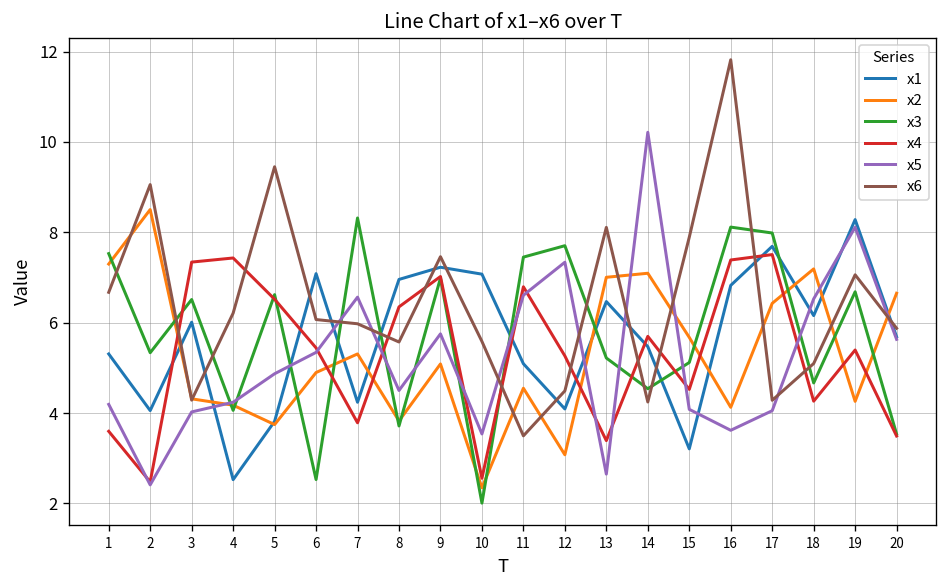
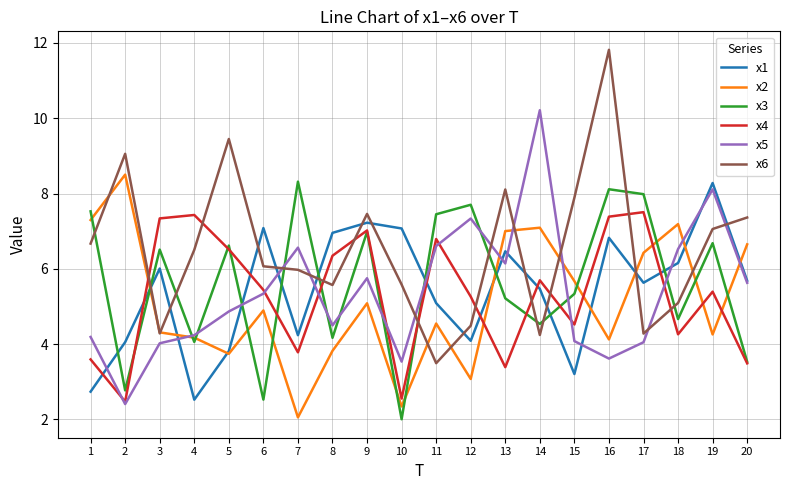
  {
    "x1": {
-     "1": 5.3,
+     "1": 2.7,
      "2": 4.1,
      "3": 6.0,
      "4": 2.5,
      "5": 3.8,
      "6": 7.1,
      "7": 4.2,
      "8": 7.0,
      "9": 7.2,
      "10": 7.1,
      "11": 5.1,
      "12": 4.1,
      "13": 6.5,
      "14": 5.5,
      "15": 3.2,
      "16": 6.8,
-     "17": 7.7,
+     "17": 5.6,
      "18": 6.2,
      "19": 8.3
    },
    "x2": {
      "1": 7.3,
      "2": 8.5,
      "5": 3.7,
      "6": 4.9,
-     "7": 5.3,
+     "7": 2.1,
      "8": 3.8,
      "9": 5.1,
      "10": 2.3,
      "11": 4.5,
      "12": 3.1,
      "13": 7.0,
      "14": 7.1,
      "15": 5.7,
      "16": 4.1,
      "17": 6.4,
      "18": 7.2,
      "19": 4.3,
      "20": 6.7
    },
    "x3": {
      "1": 7.5,
-     "2": 5.3,
+     "2": 2.8,
      "3": 6.5,
      "4": 4.1,
      "5": 6.6,
      "6": 2.5,
      "7": 8.3,
-     "8": 3.7,
+     "8": 4.2,
      "10": 2.0,
      "11": 7.5,
      "12": 7.7,
      "13": 5.2,
      "14": 4.5,
-     "15": 5.1,
+     "15": 5.3,
      "16": 8.1,
      "17": 8.0,
      "18": 4.7,
      "19": 6.7
    },
    "x4": {
      "1": 3.6,
      "3": 7.3,
      "4": 7.4,
      "5": 6.5,
      "6": 5.4,
      "7": 3.8,
      "8": 6.3,
      "10": 2.6,
      "11": 6.8,
      "12": 5.3,
      "13": 3.4,
      "14": 5.7,
      "15": 4.5,
      "16": 7.4,
      "17": 7.5,
      "18": 4.3,
      "19": 5.4
    },
    "x5": {
      "1": 4.2,
      "3": 4.0,
      "5": 4.9,
      "6": 5.3,
      "7": 6.6,
      "8": 4.5,
      "9": 5.8,
      "10": 3.5,
      "11": 6.6,
      "12": 7.3,
-     "13": 2.6,
+     "13": 6.1,
      "14": 10.2,
      "15": 4.1,
      "16": 3.6,
      "17": 4.1,
      "18": 6.5,
      "19": 8.1
    },
    "x6": {
      "1": 6.7,
      "2": 9.1,
-     "4": 6.2,
+     "4": 6.5,
      "5": 9.5,
      "6": 6.1,
      "7": 6.0,
      "8": 5.6,
      "9": 7.5,
      "10": 5.6,
      "11": 3.5,
      "12": 4.5,
      "13": 8.1,
      "14": 4.2,
      "15": 7.9,
      "16": 11.8,
      "17": 4.3,
      "18": 5.1,
      "19": 7.1,
-     "20": 5.9
+     "20": 7.4
    }
  }
